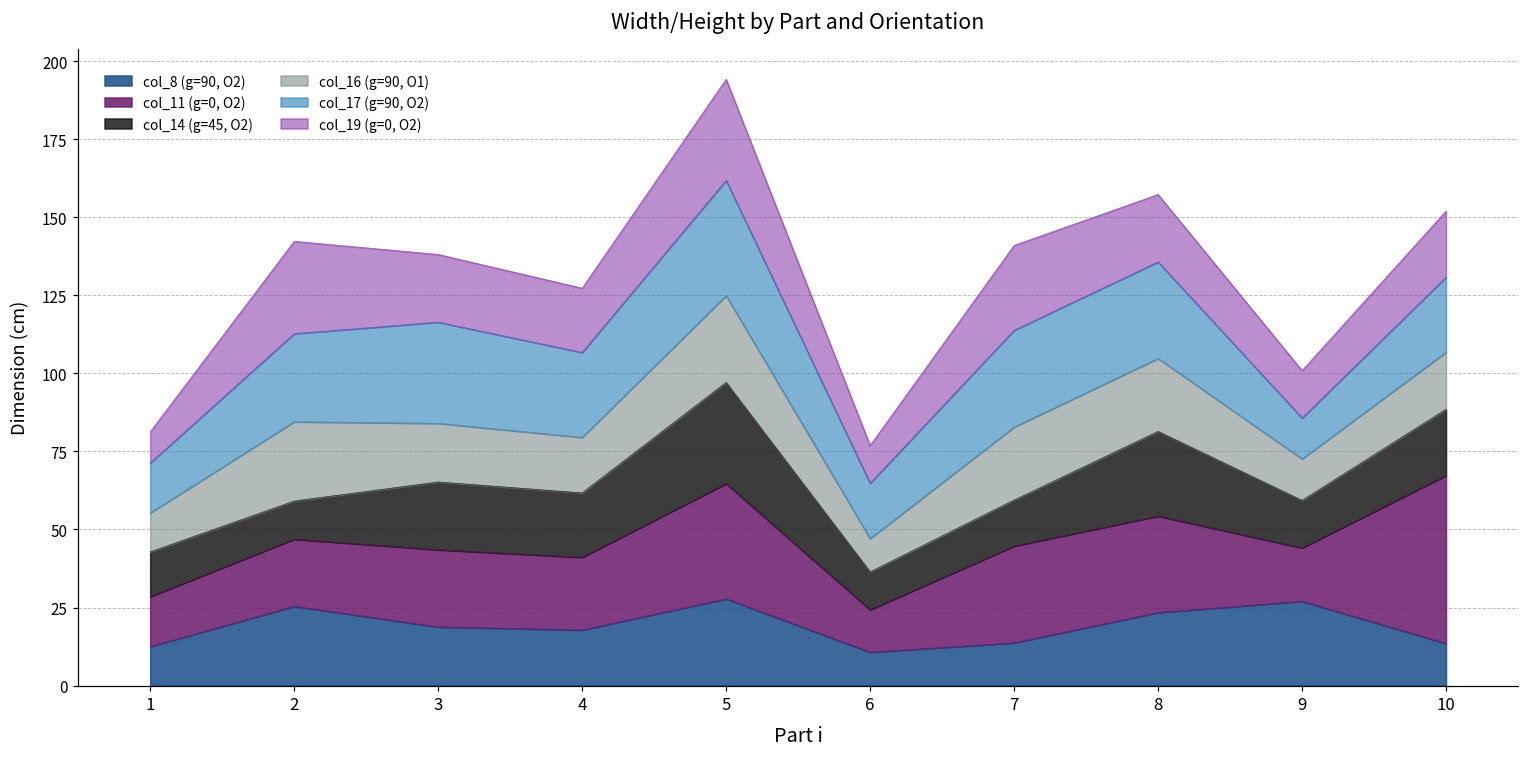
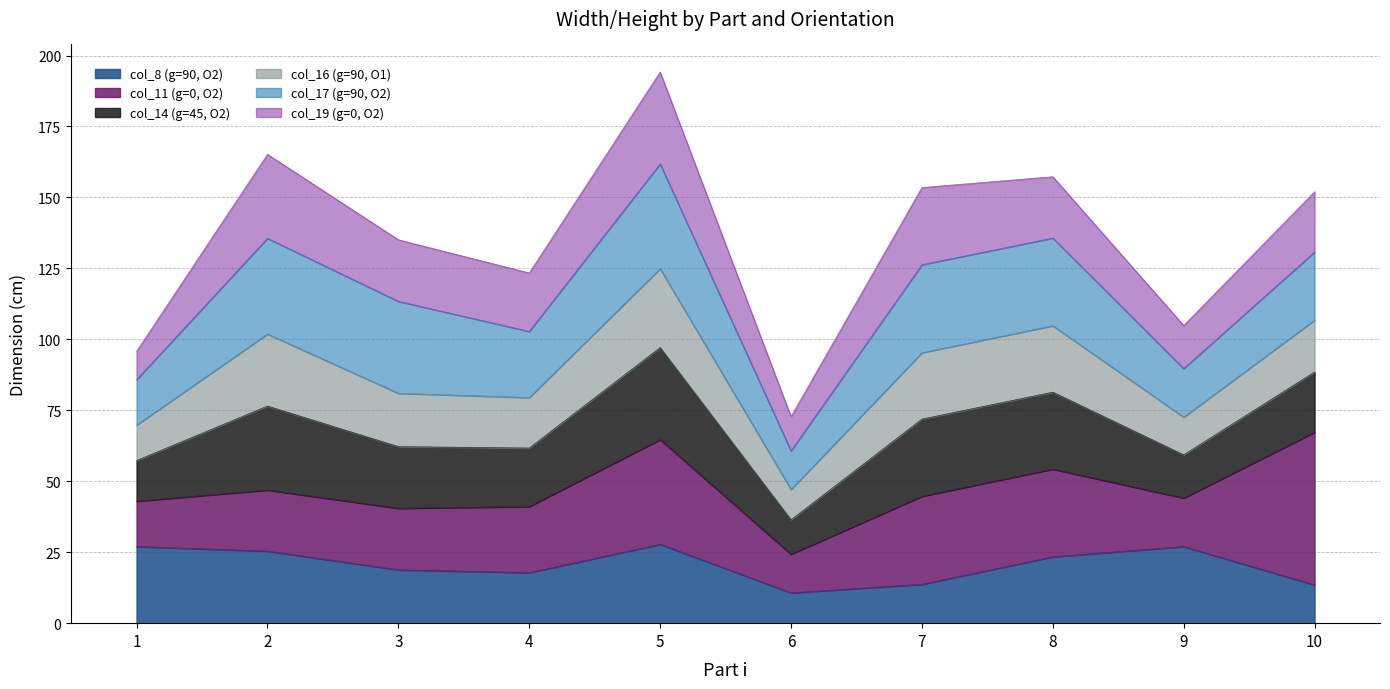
  {
    "col_8 (g=90, O2)": {
-     "1": 13,
+     "1": 27,
      "2": 25,
      "3": 19,
      "4": 18,
      "5": 28,
      "6": 11,
      "7": 14,
      "8": 23,
      "9": 27,
      "10": 14
    },
    "col_11 (g=0, O2)": {
      "1": 16,
      "2": 22,
-     "3": 25,
+     "3": 22,
      "4": 23,
      "5": 37,
      "6": 14,
      "7": 31,
      "8": 31,
      "9": 17,
      "10": 54
    },
    "col_14 (g=45, O2)": {
      "1": 14,
-     "2": 12,
+     "2": 30,
      "3": 22,
      "4": 21,
      "5": 32,
      "6": 12,
-     "7": 15,
+     "7": 27,
      "8": 27,
      "9": 15,
      "10": 21
    },
    "col_16 (g=90, O1)": {
      "1": 13,
      "2": 25,
      "3": 19,
      "4": 18,
      "5": 28,
      "6": 11,
      "7": 23,
      "8": 23,
      "9": 13,
      "10": 18
    },
    "col_17 (g=90, O2)": {
      "1": 16,
-     "2": 28,
+     "2": 34,
      "3": 32,
-     "4": 27,
+     "4": 23,
      "5": 37,
-     "6": 18,
+     "6": 14,
      "7": 31,
      "8": 31,
-     "9": 13,
+     "9": 17,
      "10": 24
    },
    "col_19 (g=0, O2)": {
      "1": 10,
      "2": 30,
      "3": 22,
      "4": 21,
      "5": 32,
      "6": 12,
      "7": 27,
      "8": 22,
      "9": 15,
      "10": 21
    }
  }
